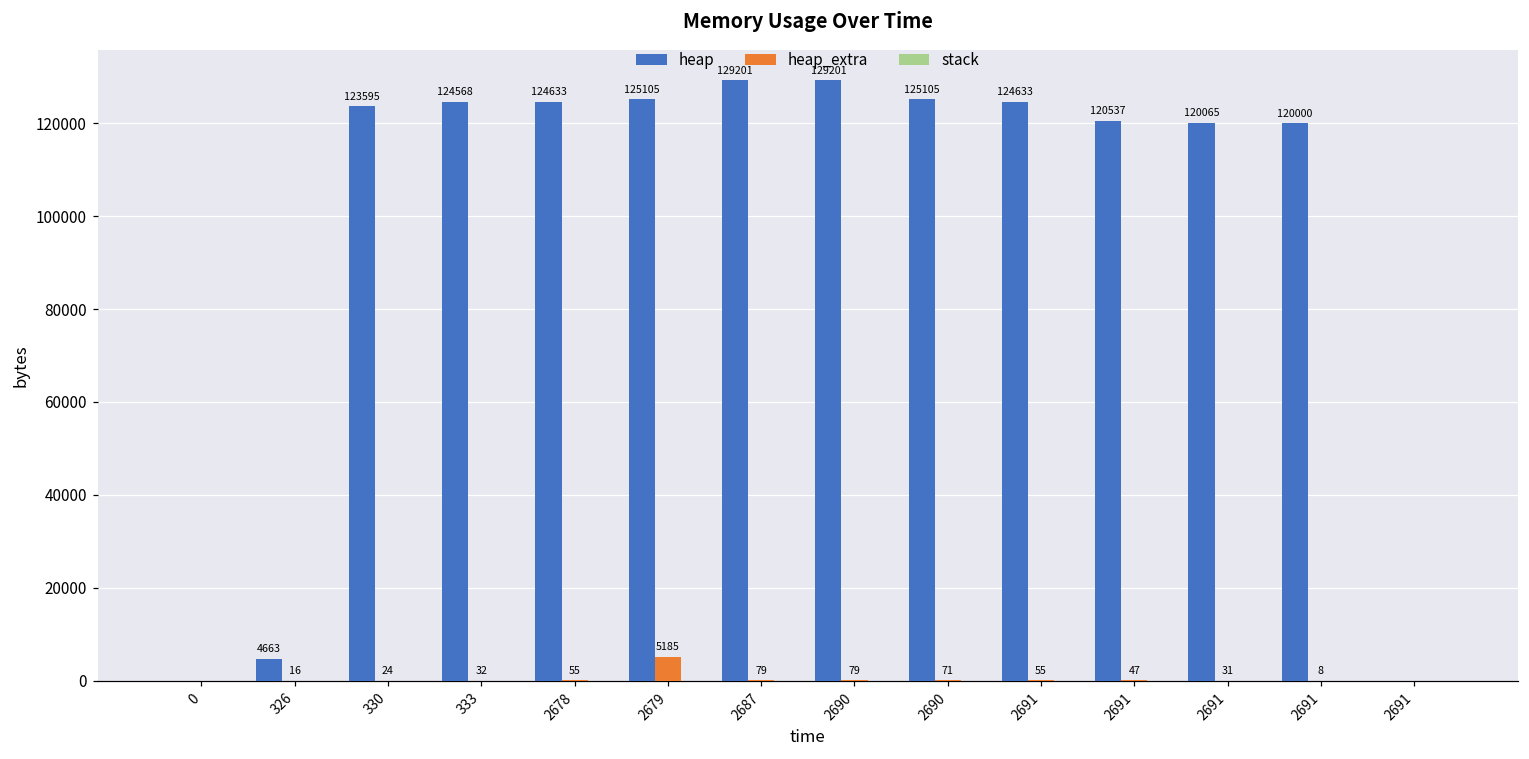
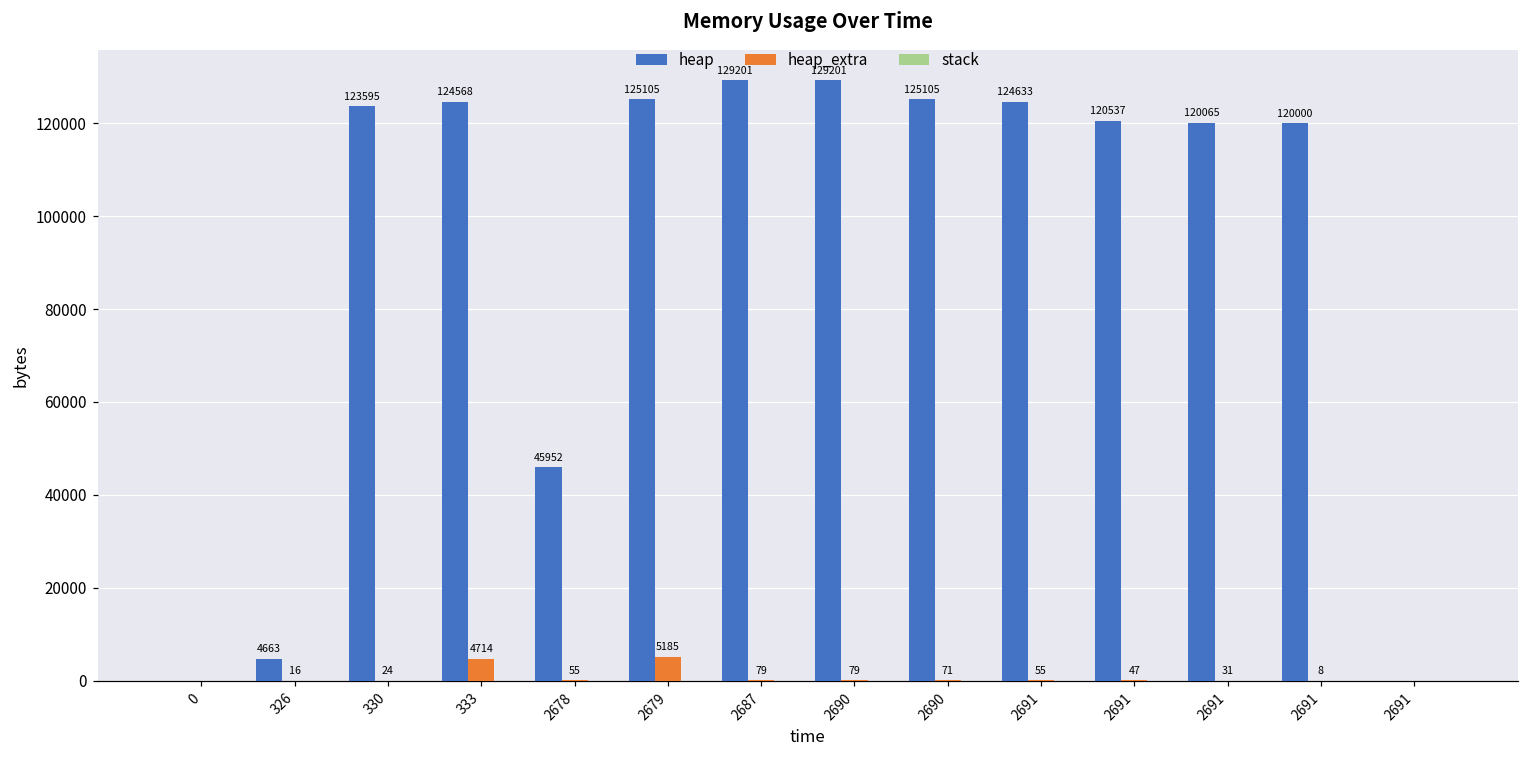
  {
    "heap": {
      "326": 4663,
      "330": 123595,
      "333": 124568,
-     "2678": 124633,
+     "2678": 45952,
      "2679": 125105,
      "2687": 129201
    },
    "heap_extra": {
      "326": 16,
      "330": 24,
-     "333": 32,
+     "333": 4714,
      "2678": 55,
      "2679": 5185,
      "2687": 79
    },
    "stack": {
      "0": 0,
      "326": 0,
      "330": 0,
      "333": 0,
      "2678": 0,
      "2679": 0,
      "2687": 0
    }
  }
